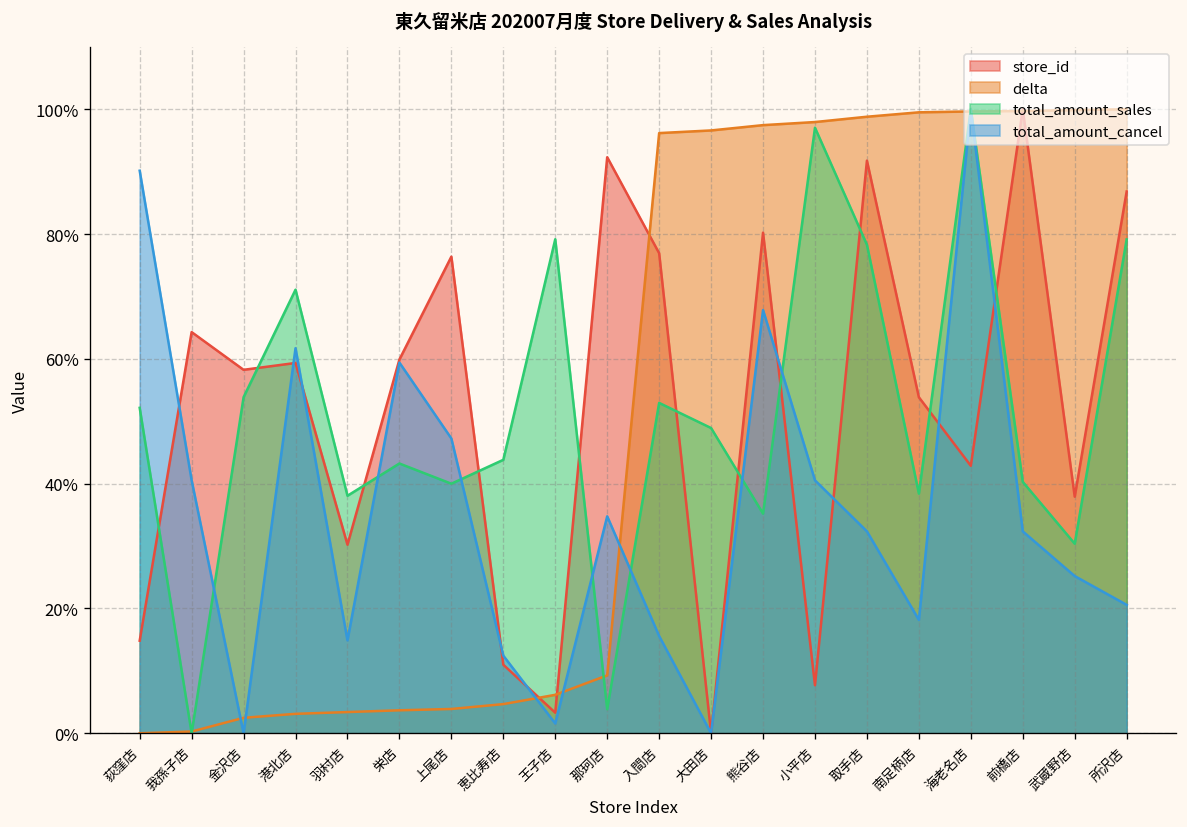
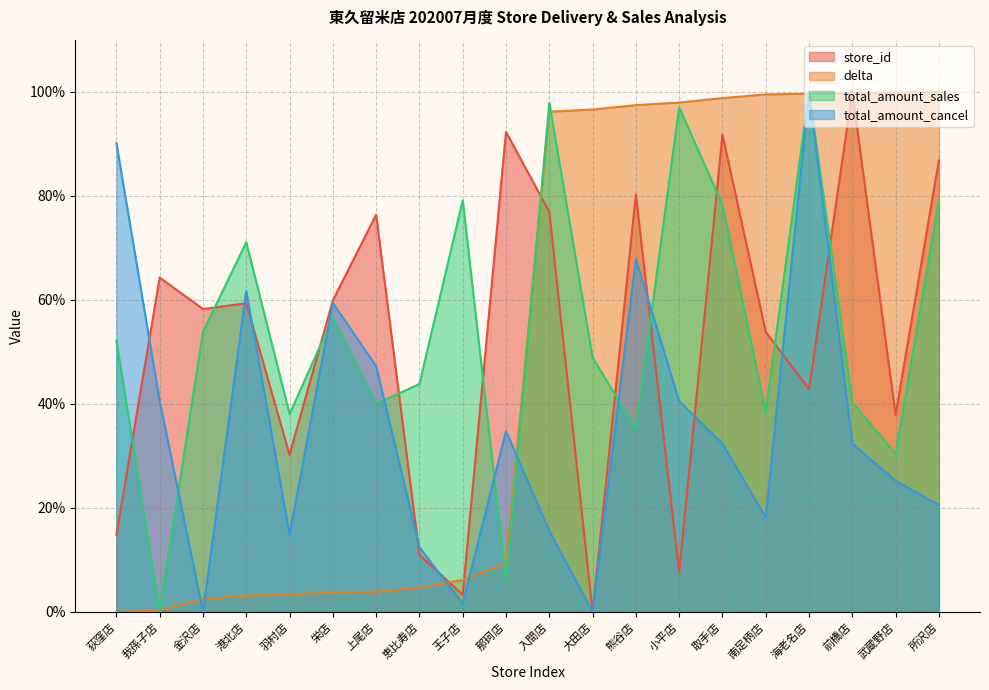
  {
    "total_amount_sales": {
      "荻窪店": "52%",
      "金沢店": "54%",
      "港北店": "71%",
      "羽村店": "38%",
-     "栄店": "43%",
+     "栄店": "57%",
      "上尾店": "40%",
      "恵比寿店": "44%",
      "王子店": "79%",
-     "那珂店": "4%",
-     "入間店": "53%",
+     "那珂店": "6%",
+     "入間店": "98%",
      "大田店": "49%",
      "熊谷店": "35%",
      "小平店": "97%",
      "取手店": "78%",
      "南足柄店": "38%",
      "前橋店": "40%",
      "武蔵野店": "30%",
      "所沢店": "79%"
    },
    "total_amount_cancel": {
      "荻窪店": "90%",
      "我孫子店": "41%",
      "金沢店": "0%",
      "港北店": "62%",
      "羽村店": "15%",
      "栄店": "59%",
      "上尾店": "47%",
      "恵比寿店": "12%",
      "王子店": "2%",
      "那珂店": "35%",
      "入間店": "16%",
      "熊谷店": "68%",
      "小平店": "41%",
      "取手店": "32%",
      "南足柄店": "18%",
      "前橋店": "32%",
      "武蔵野店": "25%",
      "所沢店": "21%"
    }
  }
